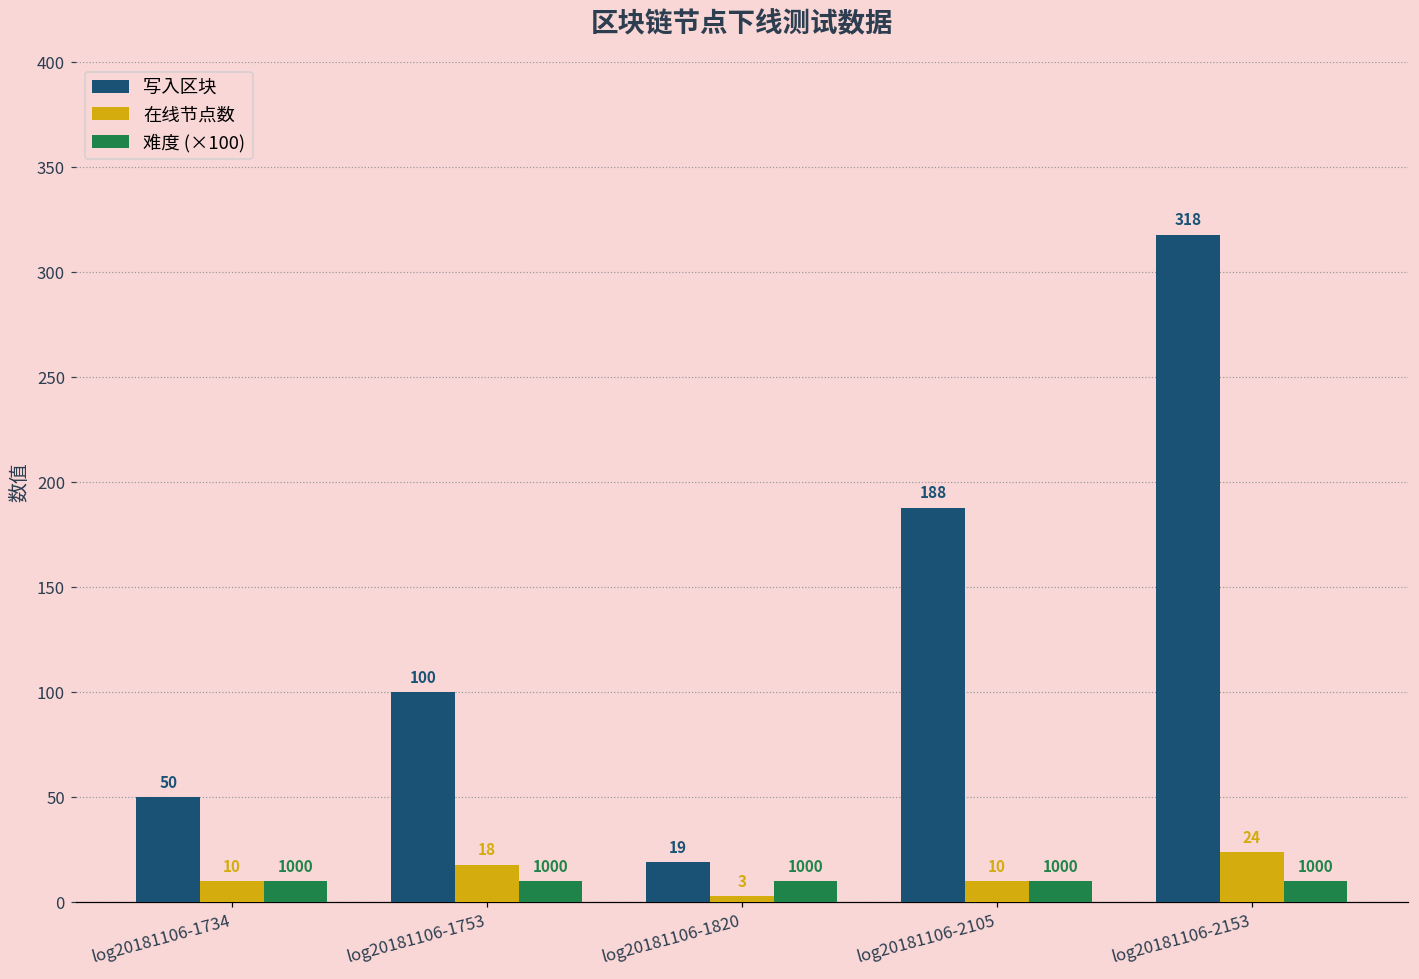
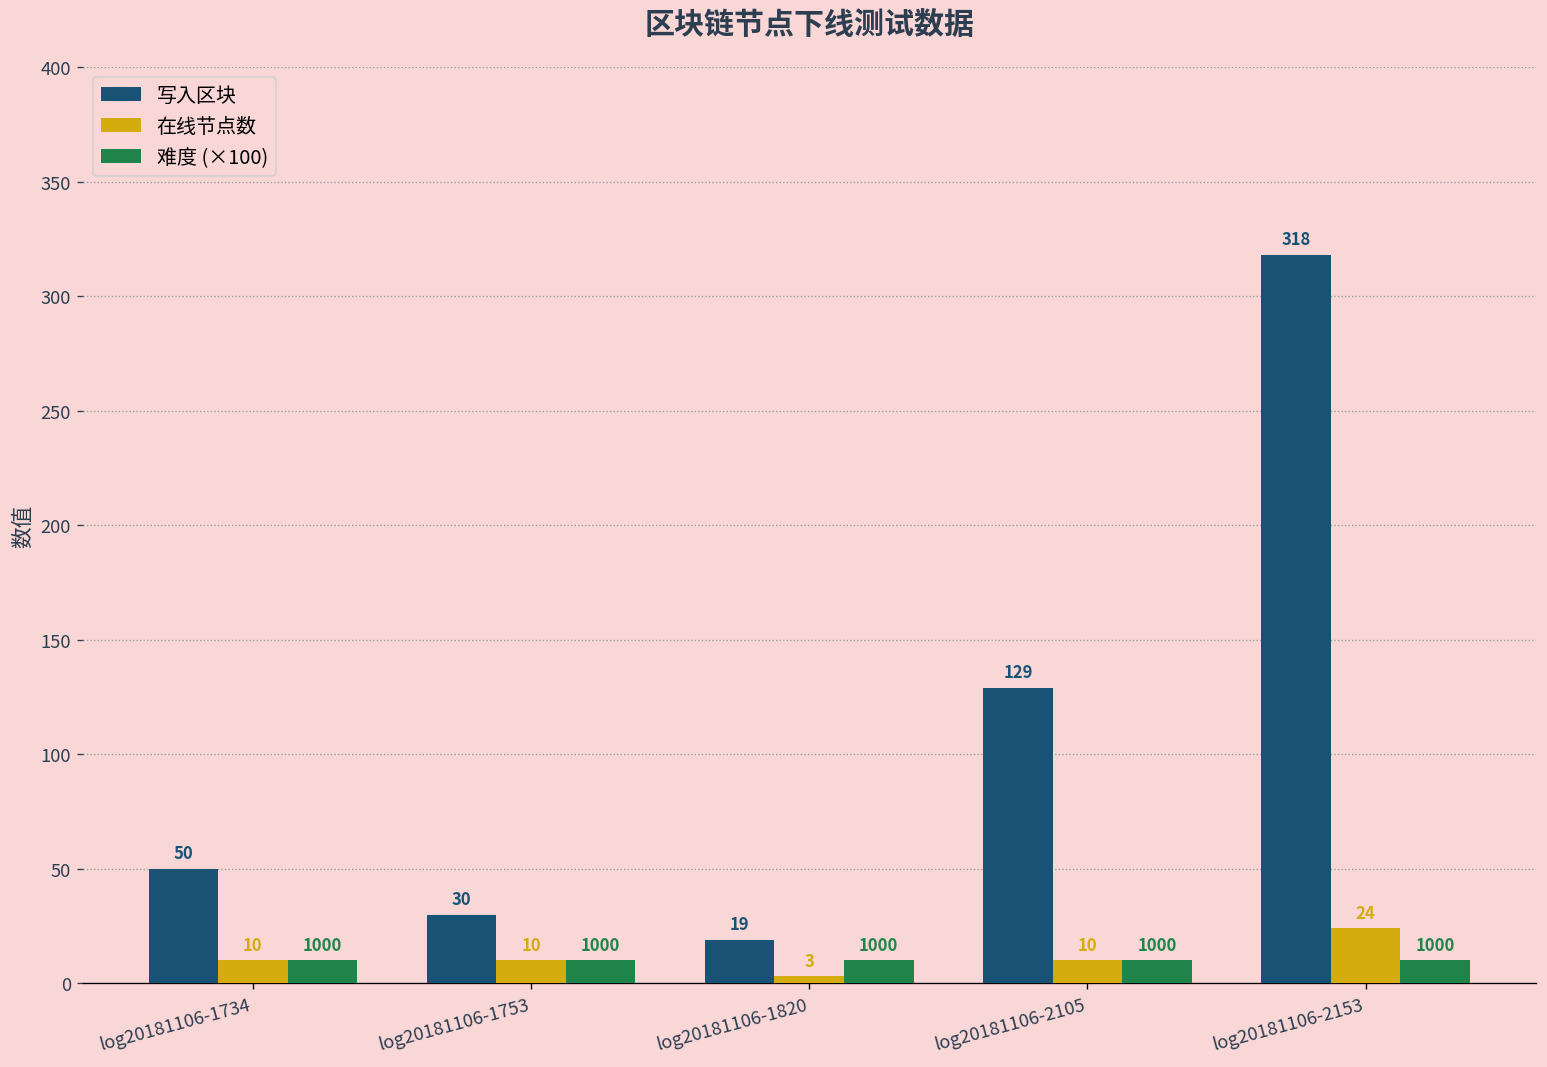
  {
    "写入区块": {
      "log20181106-1734": 50,
-     "log20181106-1753": 100,
+     "log20181106-1753": 30,
      "log20181106-1820": 19,
-     "log20181106-2105": 188,
+     "log20181106-2105": 129,
      "log20181106-2153": 318
    },
    "在线节点数": {
      "log20181106-1734": 10,
-     "log20181106-1753": 18,
+     "log20181106-1753": 10,
      "log20181106-1820": 3,
      "log20181106-2105": 10,
      "log20181106-2153": 24
    }
  }
